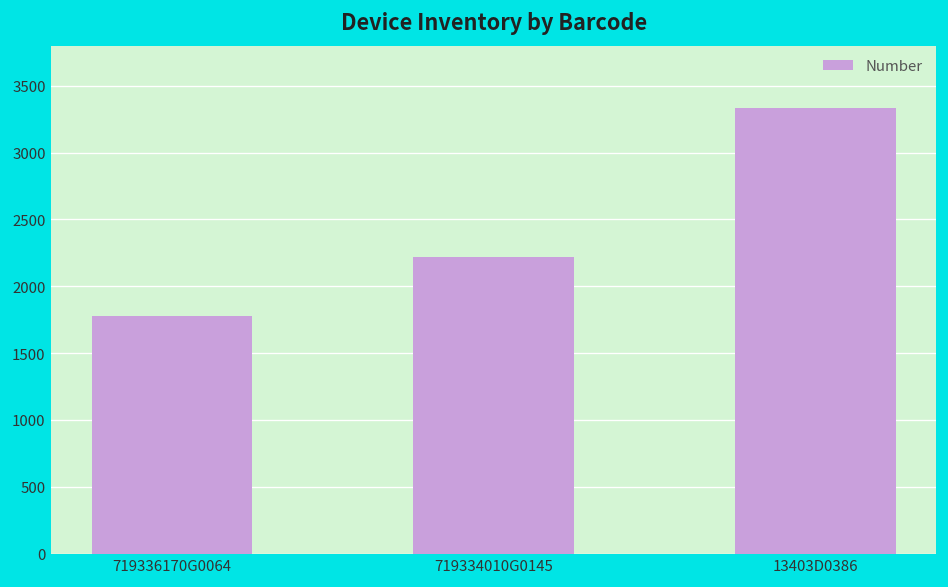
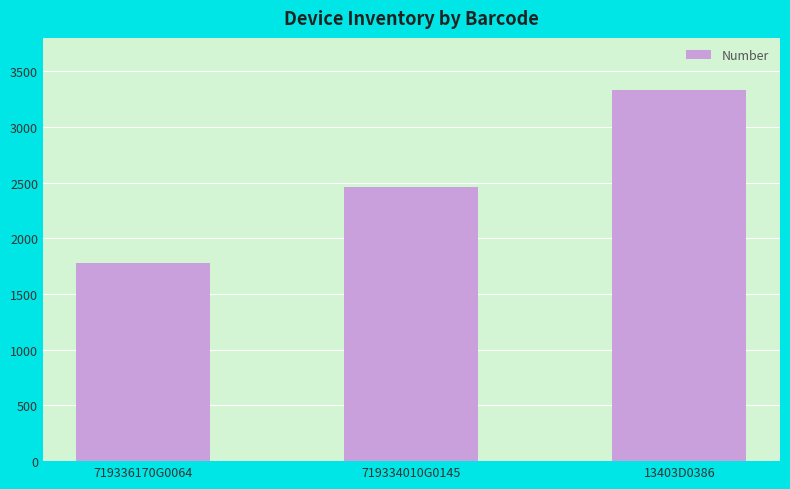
  {
    "719336170G0064": 1780,
-   "719334010G0145": 2220,
+   "719334010G0145": 2460,
    "13403D0386": 3330
  }
